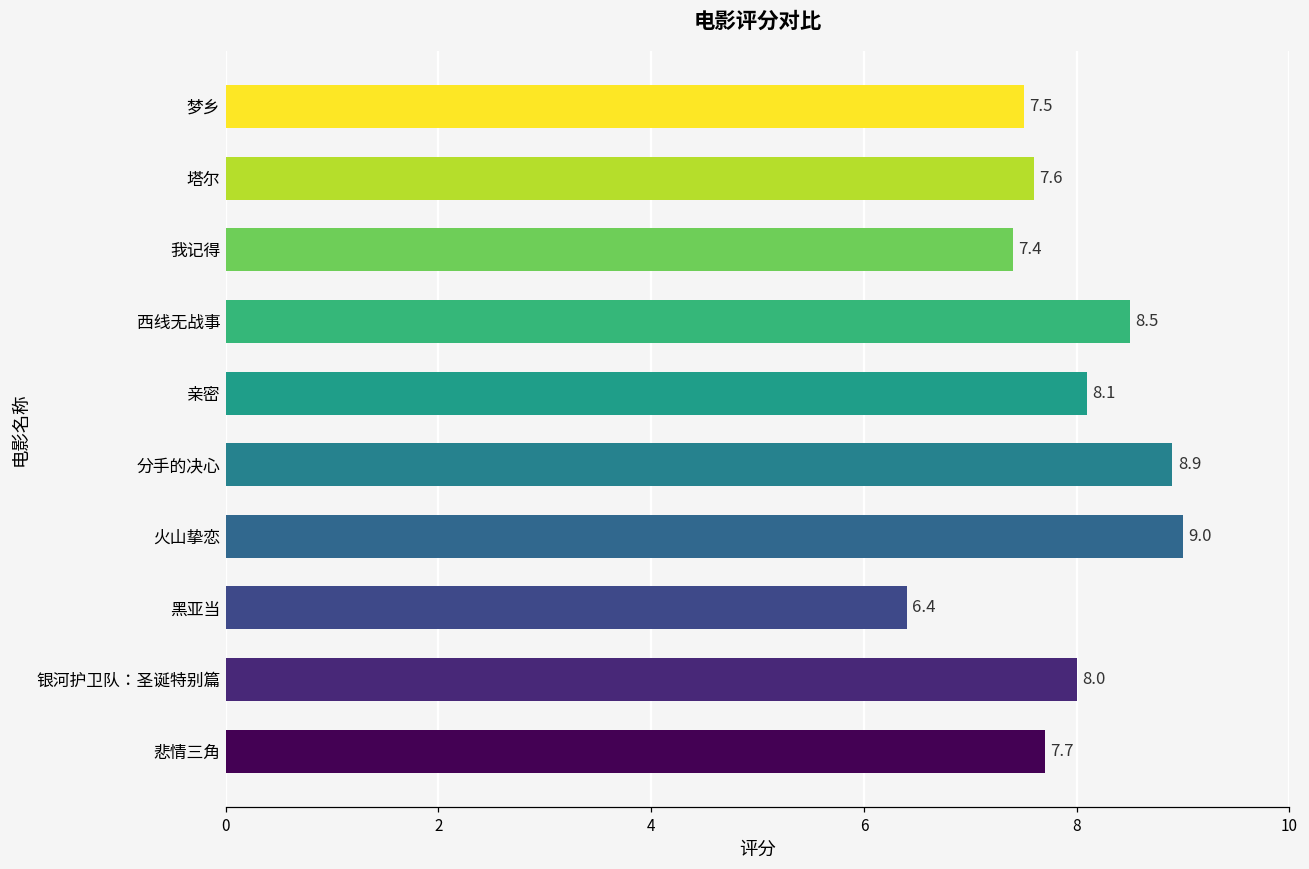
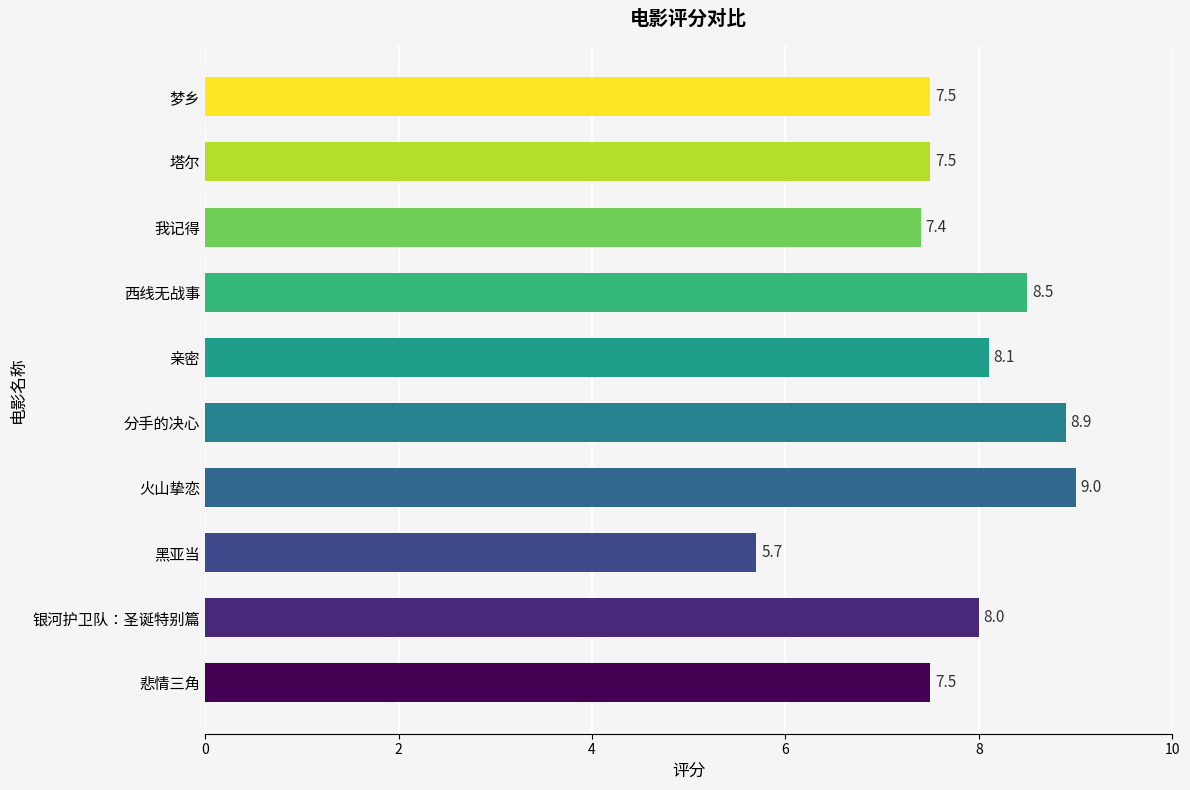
  {
    "梦乡": 7.5,
-   "塔尔": 7.6,
+   "塔尔": 7.5,
    "我记得": 7.4,
    "西线无战事": 8.5,
    "亲密": 8.1,
    "分手的决心": 8.9,
    "火山挚恋": 9.0,
-   "黑亚当": 6.4,
+   "黑亚当": 5.7,
    "银河护卫队：圣诞特别篇": 8.0,
-   "悲情三角": 7.7
+   "悲情三角": 7.5
  }
